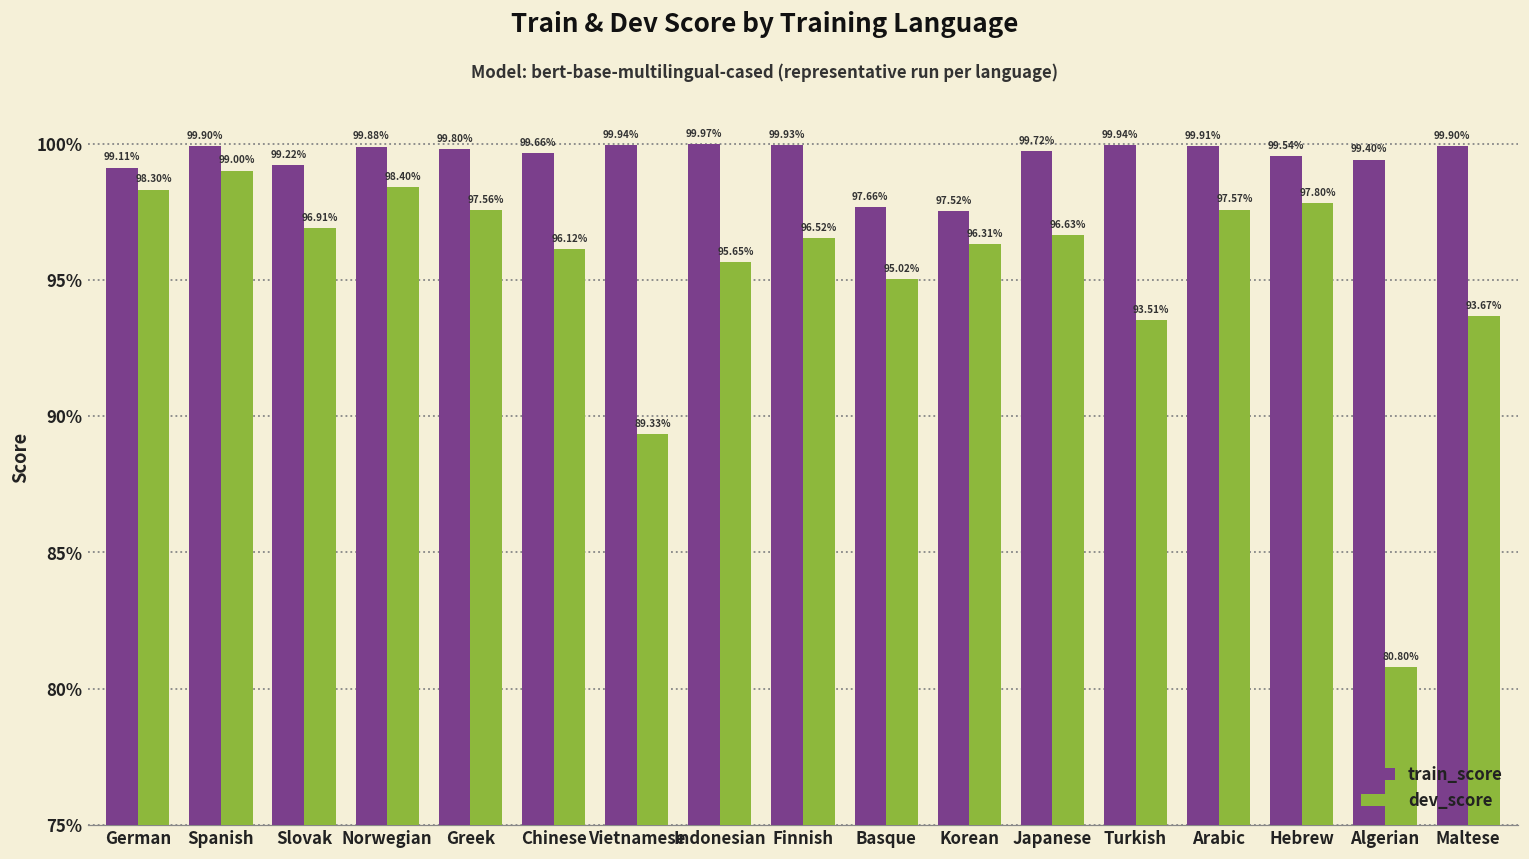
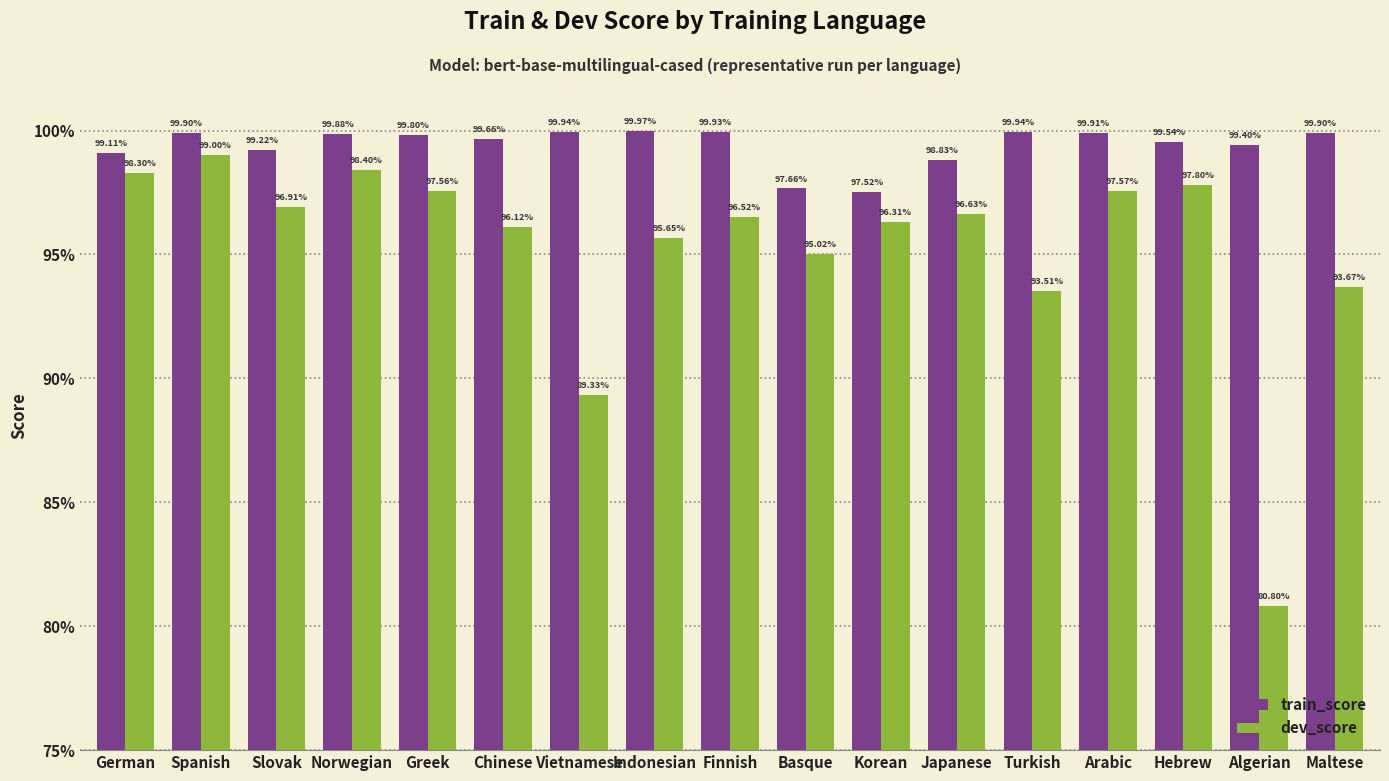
  {
    "train_score": {
      "German": "99.11%",
      "Spanish": "99.90%",
      "Slovak": "99.22%",
      "Norwegian": "99.88%",
      "Greek": "99.80%",
      "Chinese": "99.66%",
      "Vietnamese": "99.94%",
      "Indonesian": "99.97%",
      "Finnish": "99.93%",
      "Basque": "97.66%",
      "Korean": "97.52%",
-     "Japanese": "99.72%",
+     "Japanese": "98.83%",
      "Turkish": "99.94%",
      "Arabic": "99.91%",
      "Hebrew": "99.54%",
      "Algerian": "99.40%",
      "Maltese": "99.90%"
    },
    "dev_score": {
      "German": "98.30%",
      "Spanish": "99.00%",
      "Slovak": "96.91%",
      "Norwegian": "98.40%",
      "Greek": "97.56%",
      "Chinese": "96.12%",
      "Vietnamese": "89.33%",
      "Indonesian": "95.65%",
      "Finnish": "96.52%",
      "Basque": "95.02%",
      "Korean": "96.31%",
      "Japanese": "96.63%",
      "Turkish": "93.51%",
      "Arabic": "97.57%",
      "Hebrew": "97.80%",
      "Algerian": "80.80%",
      "Maltese": "93.67%"
    }
  }
